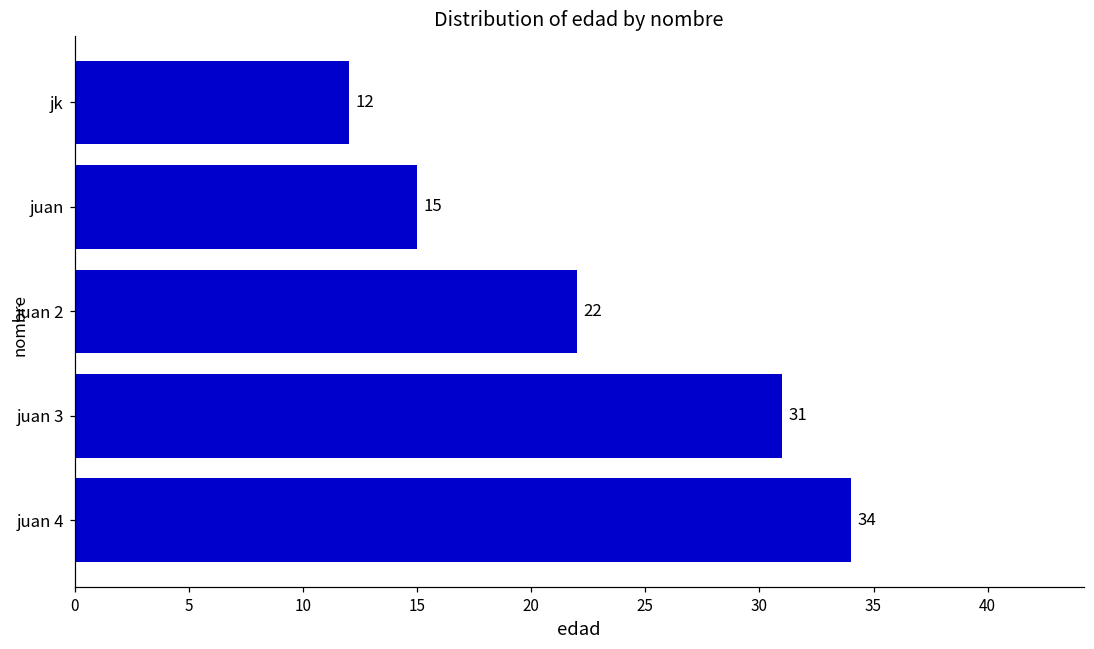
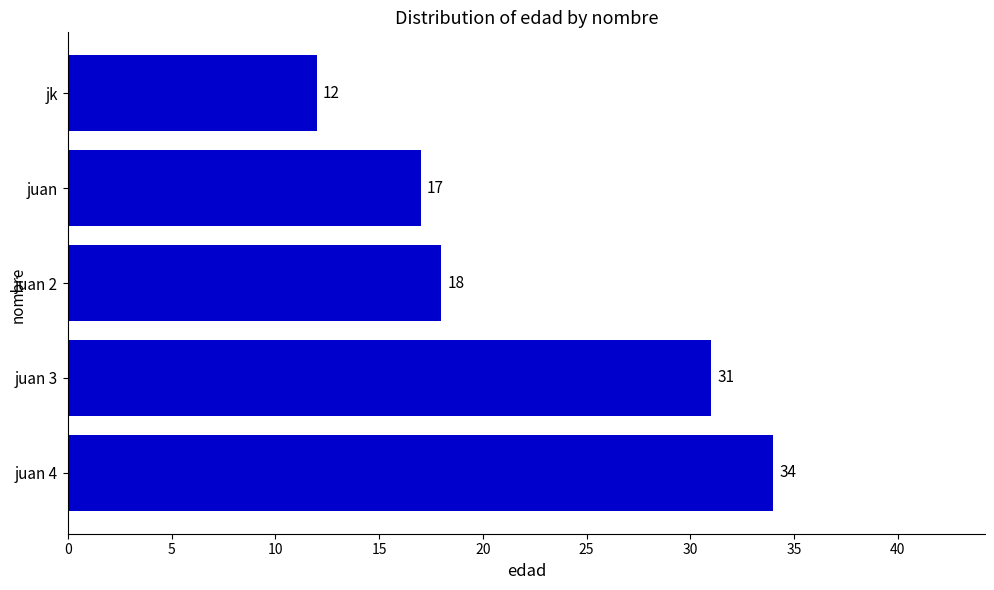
  {
    "jk": 12,
-   "juan": 15,
-   "juan 2": 22,
+   "juan": 17,
+   "juan 2": 18,
    "juan 3": 31,
    "juan 4": 34
  }
